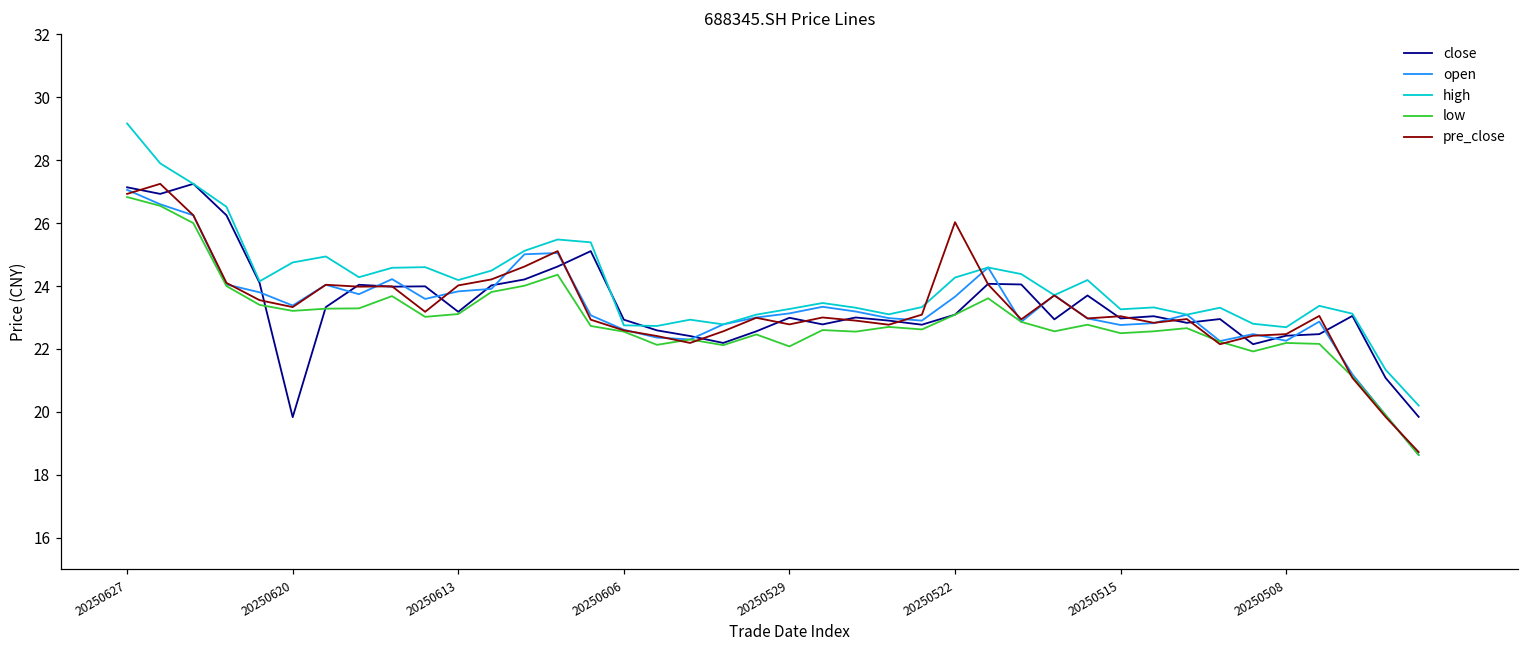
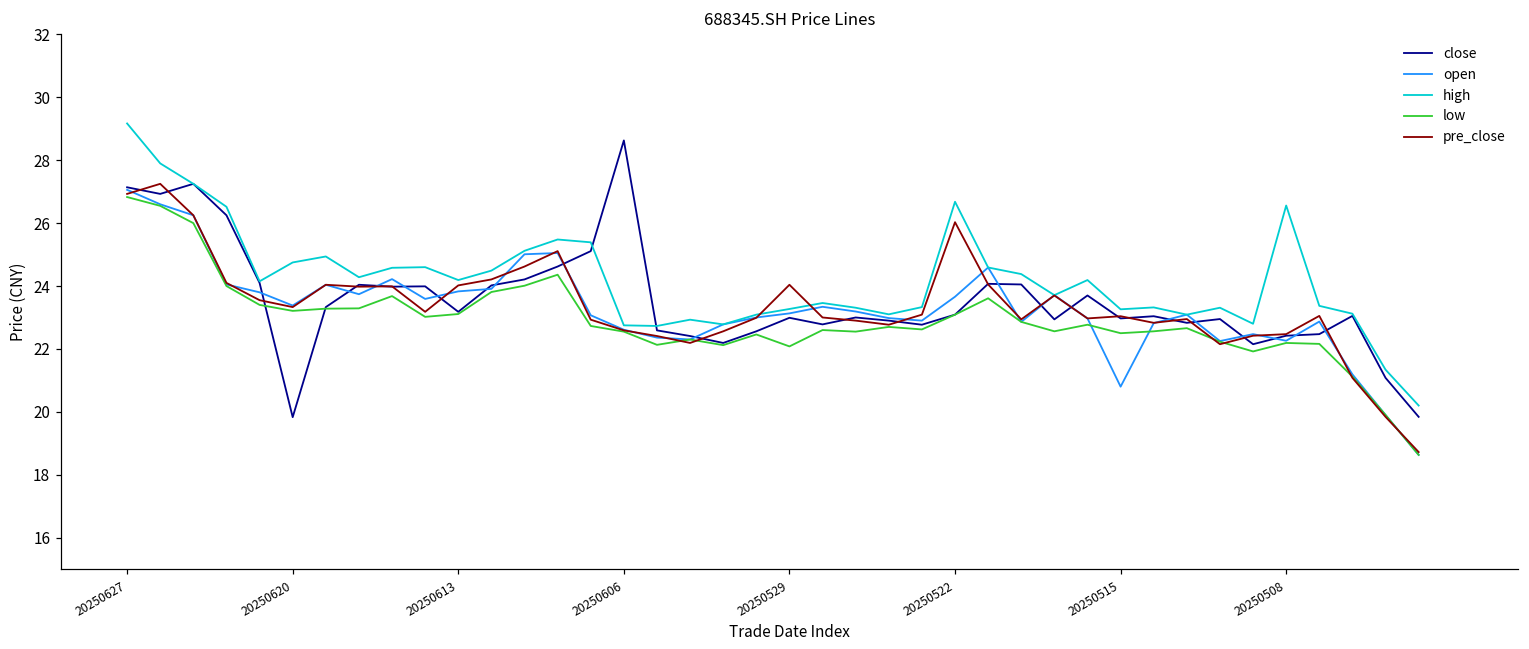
  {
    "close": {
      "20250620": 19.8,
-     "20250606": 22.9,
+     "20250606": 28.6,
      "20250529": 23.0
    },
    "open": {
      "20250613": 23.8,
      "20250529": 23.1,
      "20250522": 23.7,
-     "20250515": 22.8
+     "20250515": 20.8
    },
    "high": {
      "20250627": 29.2,
      "20250620": 24.8,
      "20250613": 24.2,
      "20250606": 22.8,
      "20250529": 23.3,
-     "20250522": 24.3,
+     "20250522": 26.7,
      "20250515": 23.3,
-     "20250508": 22.7
+     "20250508": 26.6
    },
    "low": {
      "20250627": 26.8,
      "20250620": 23.2,
      "20250529": 22.1,
      "20250515": 22.5
    },
    "pre_close": {
      "20250627": 26.9,
      "20250613": 24.0,
-     "20250529": 22.8,
+     "20250529": 24.0,
      "20250522": 26.0
    }
  }
